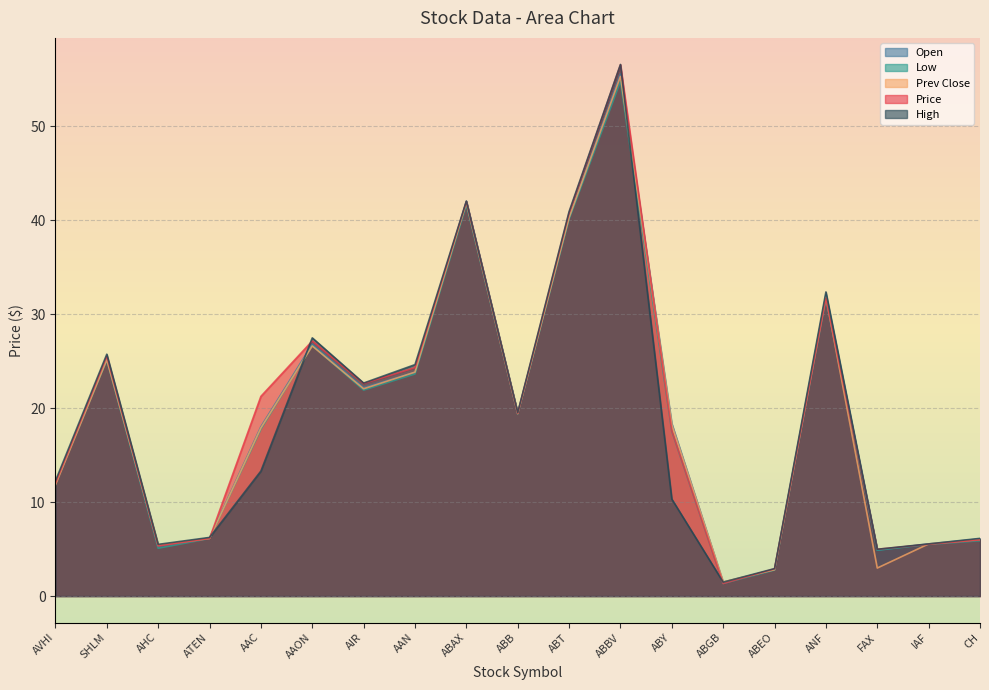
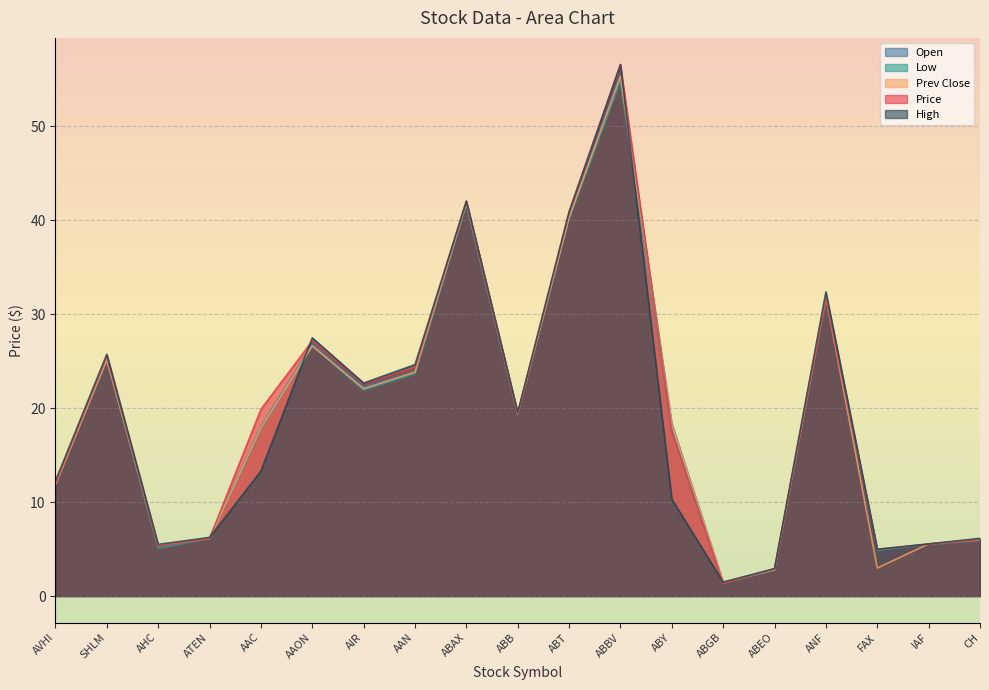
  {
    "Prev Close": {
      "FAX": 3
    },
    "Price": {
-     "AAC": 21,
+     "AAC": 20,
      "AAON": 27,
      "AAN": 24
    },
    "High": {
      "AAC": 13,
      "AAON": 27,
      "AAN": 25,
      "ABY": 10,
      "ANF": 32
    }
  }
